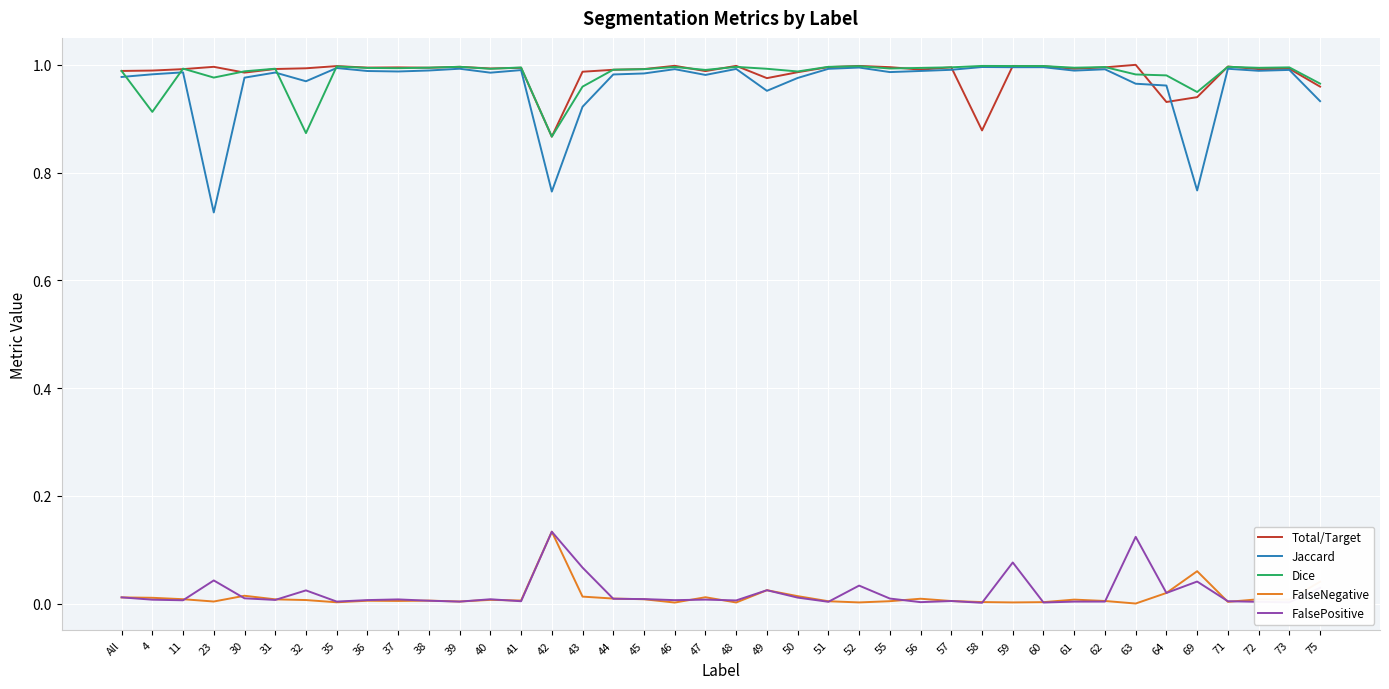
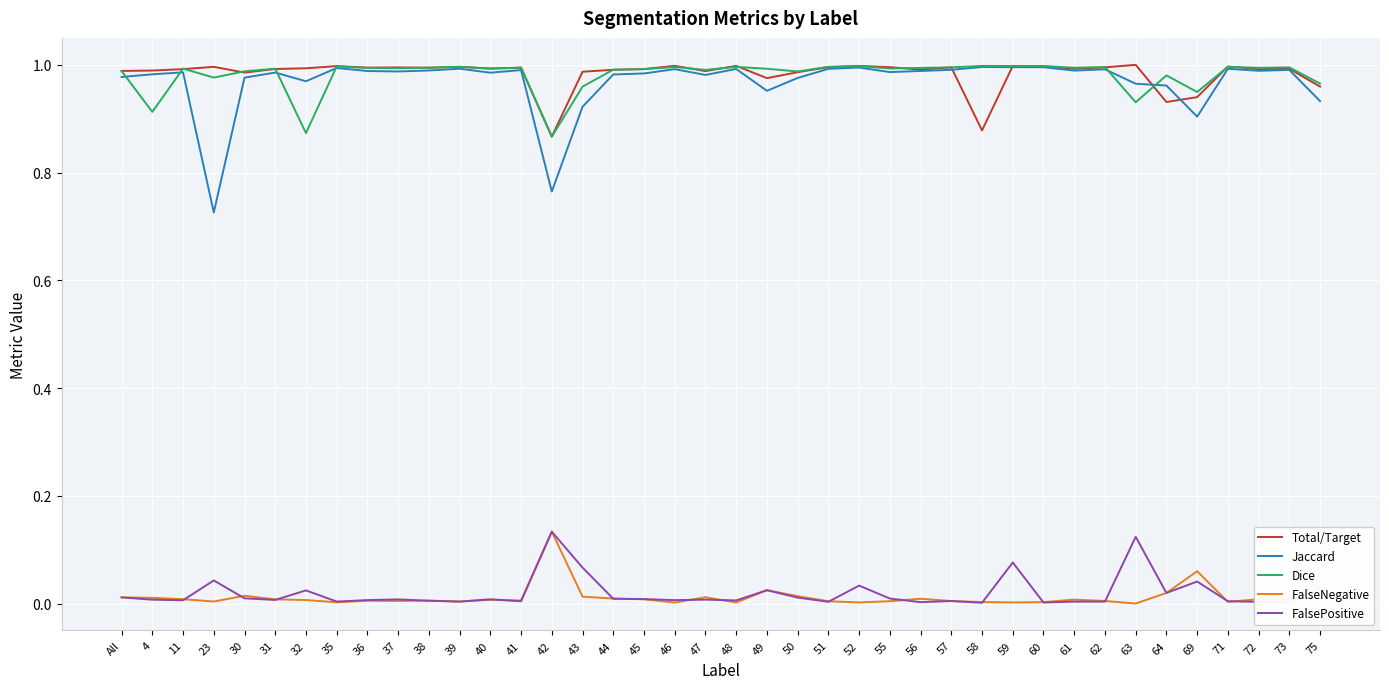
  {
    "Total/Target": {
      "4": 0.99,
      "23": 1.00,
      "32": 0.99,
      "43": 0.99,
      "49": 0.98,
      "58": 0.88,
      "63": 1.00,
      "64": 0.93,
      "69": 0.94,
      "75": 0.96
    },
    "Jaccard": {
      "All": 0.98,
      "4": 0.98,
      "11": 0.99,
      "23": 0.73,
      "30": 0.98,
      "31": 0.99,
      "32": 0.97,
      "36": 0.99,
      "37": 0.99,
      "38": 0.99,
      "40": 0.99,
      "42": 0.76,
      "43": 0.92,
      "44": 0.98,
      "45": 0.98,
      "47": 0.98,
      "49": 0.95,
      "50": 0.98,
      "55": 0.99,
      "63": 0.96,
      "64": 0.96,
-     "69": 0.77,
+     "69": 0.90,
      "75": 0.93
    },
    "Dice": {
      "4": 0.91,
      "23": 0.98,
      "32": 0.87,
      "43": 0.96,
      "49": 0.99,
-     "63": 0.98,
+     "63": 0.93,
      "64": 0.98,
      "69": 0.95,
      "75": 0.97
    },
    "FalseNegative": {
      "23": 0.00,
      "32": 0.01,
      "43": 0.01,
      "52": 0.00,
      "55": 0.00,
      "56": 0.01,
      "59": 0.00,
      "63": 0.00,
      "69": 0.06
    },
    "FalsePositive": {
      "23": 0.04,
      "32": 0.02,
      "43": 0.07,
      "52": 0.03,
      "55": 0.01,
      "56": 0.00,
      "59": 0.08,
      "63": 0.12,
      "69": 0.04
    }
  }
